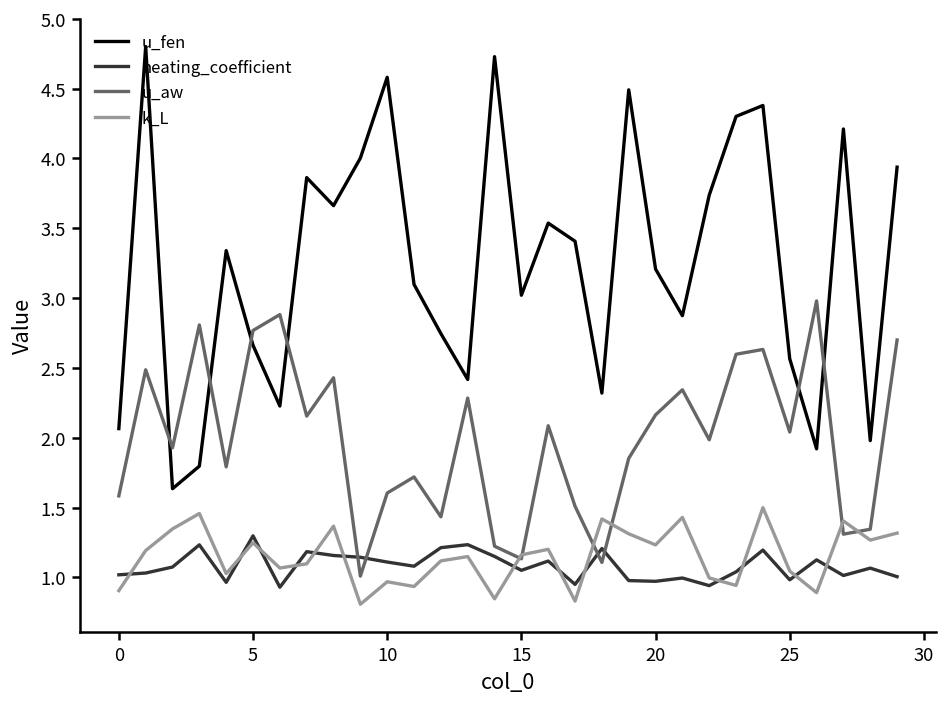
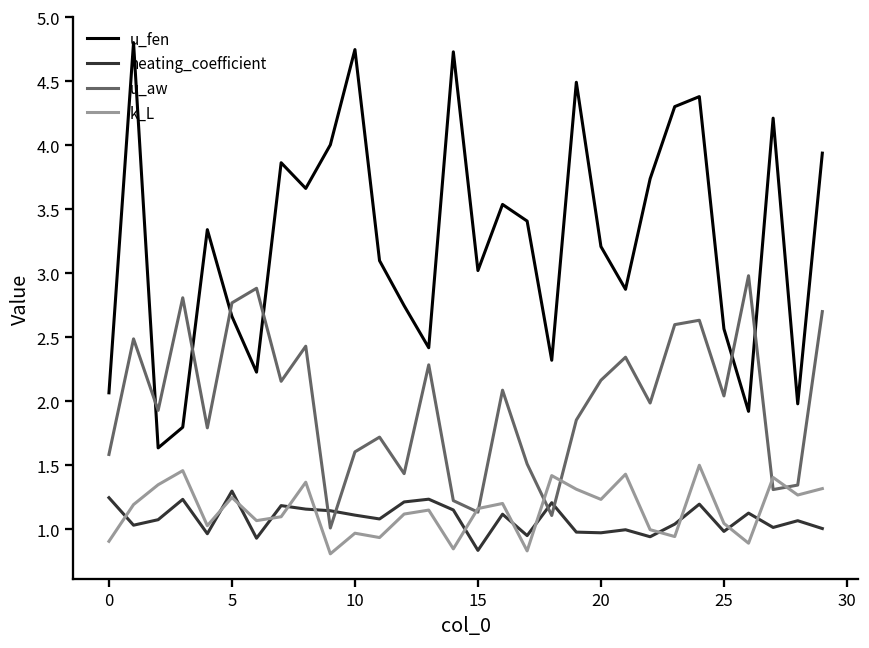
  {
    "u_fen": {
      "0": 2.07,
      "5": 2.66,
-     "10": 4.58,
+     "10": 4.75,
      "15": 3.02,
      "20": 3.21,
      "25": 2.57
    },
    "heating_coefficient": {
-     "0": 1.02,
+     "0": 1.25,
      "5": 1.30,
      "10": 1.11,
-     "15": 1.05,
+     "15": 0.84,
      "20": 0.97,
      "25": 0.98
    },
    "u_aw": {
      "0": 1.58,
      "5": 2.77,
      "10": 1.60,
      "15": 1.13,
      "20": 2.16,
      "25": 2.04
    },
    "k_L": {
      "0": 0.91,
      "5": 1.25,
      "10": 0.97,
      "15": 1.16,
      "20": 1.23,
      "25": 1.05
    }
  }
